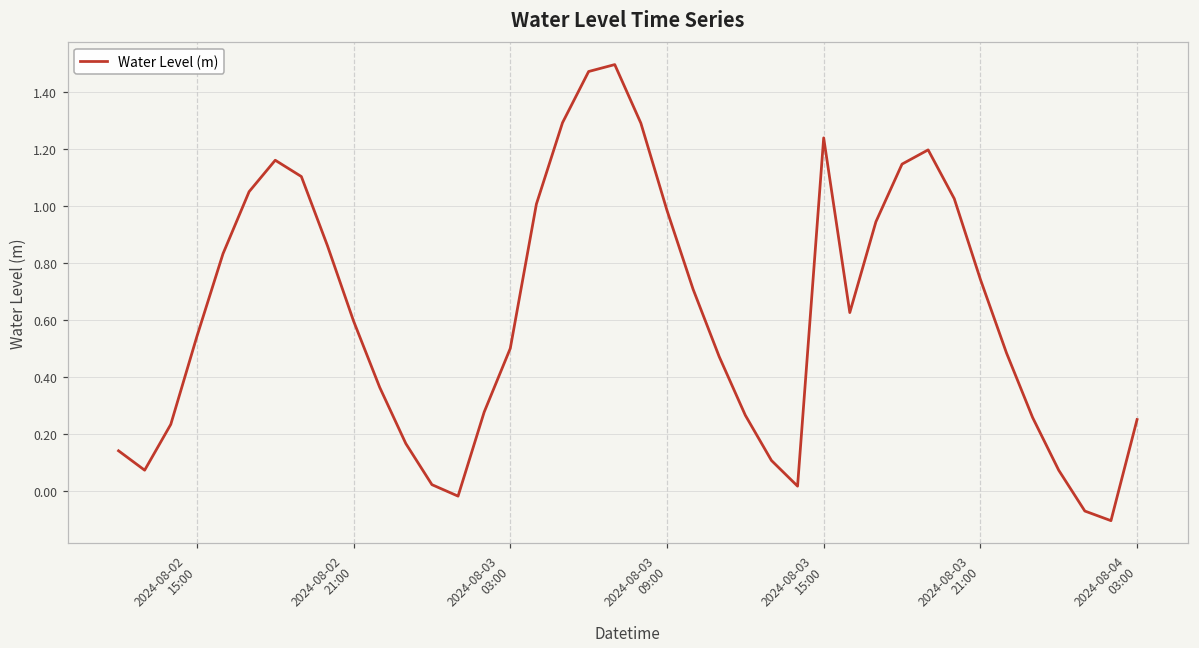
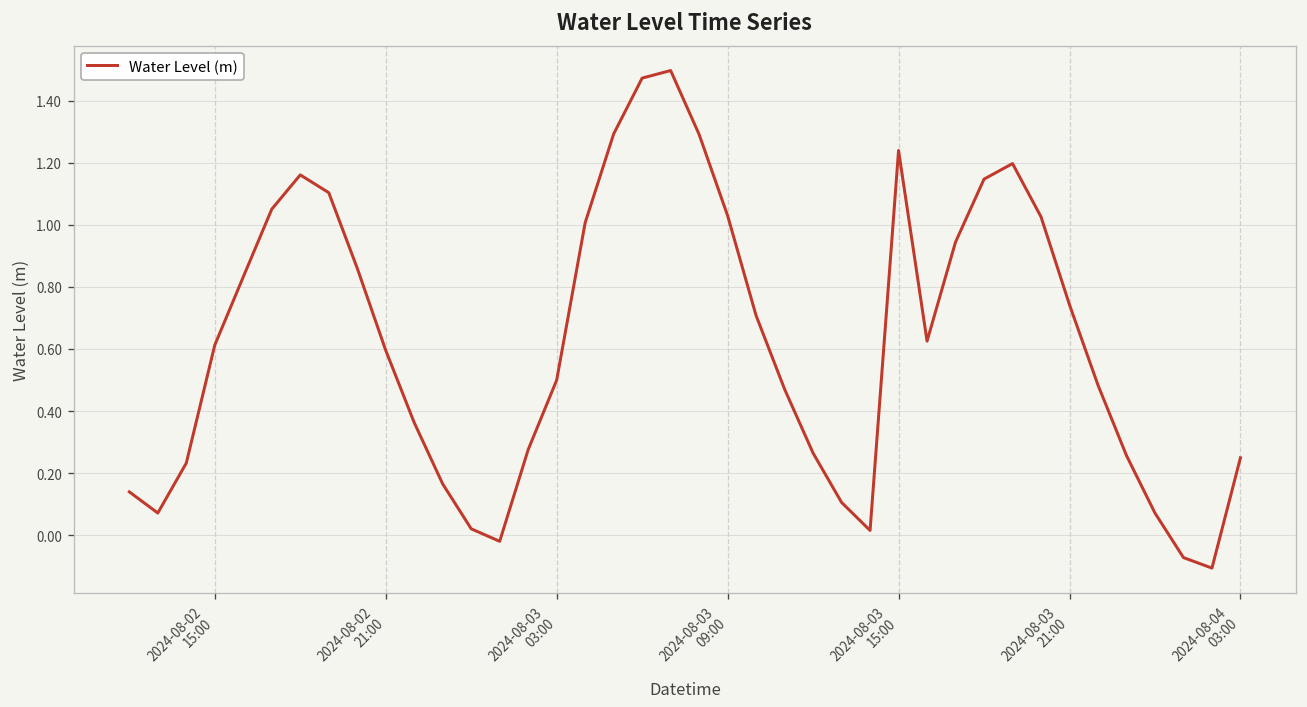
  {
-   "2024-08-02 15:00": 0.54,
+   "2024-08-02 15:00": 0.61,
    "2024-08-02 21:00": 0.60,
    "2024-08-03 03:00": 0.50,
-   "2024-08-03 09:00": 0.98,
+   "2024-08-03 09:00": 1.03,
    "2024-08-03 15:00": 1.24,
    "2024-08-03 21:00": 0.74,
    "2024-08-04 03:00": 0.25
  }
